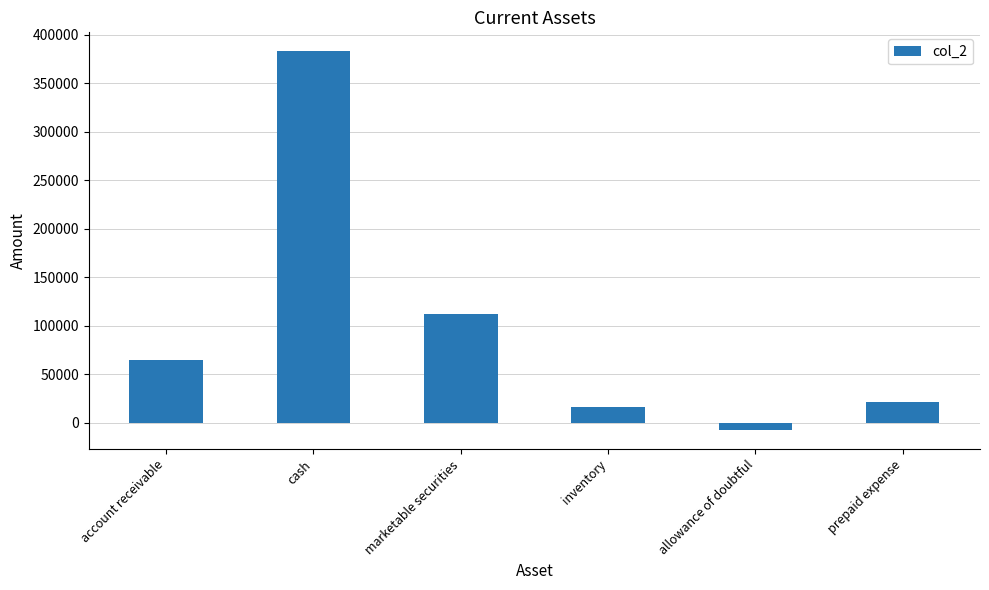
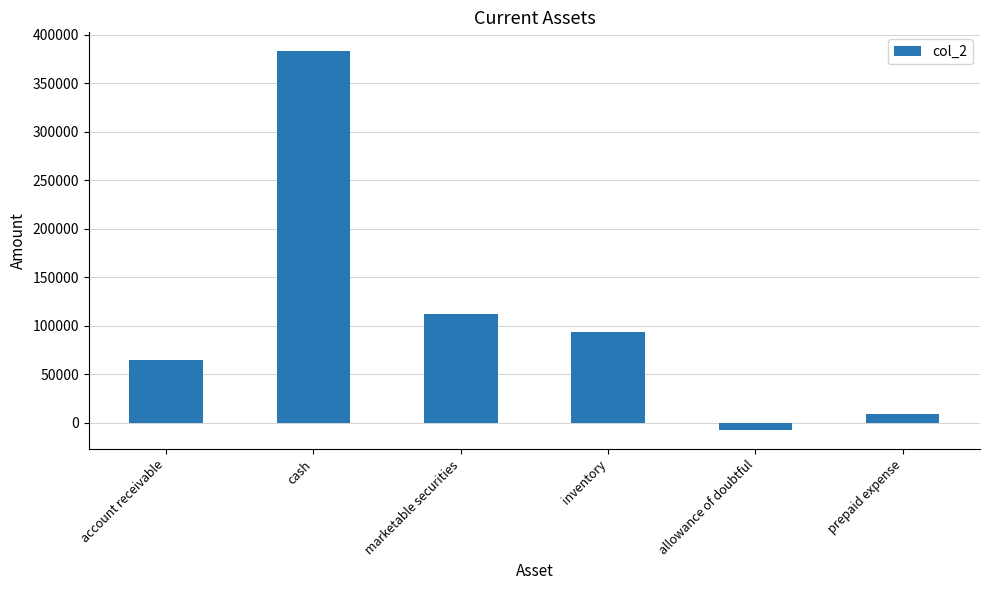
  {
    "account receivable": 60000,
    "cash": 380000,
    "marketable securities": 110000,
-   "inventory": 20000,
+   "inventory": 90000,
    "allowance of doubtful": -10000,
-   "prepaid expense": 20000
+   "prepaid expense": 10000
  }
